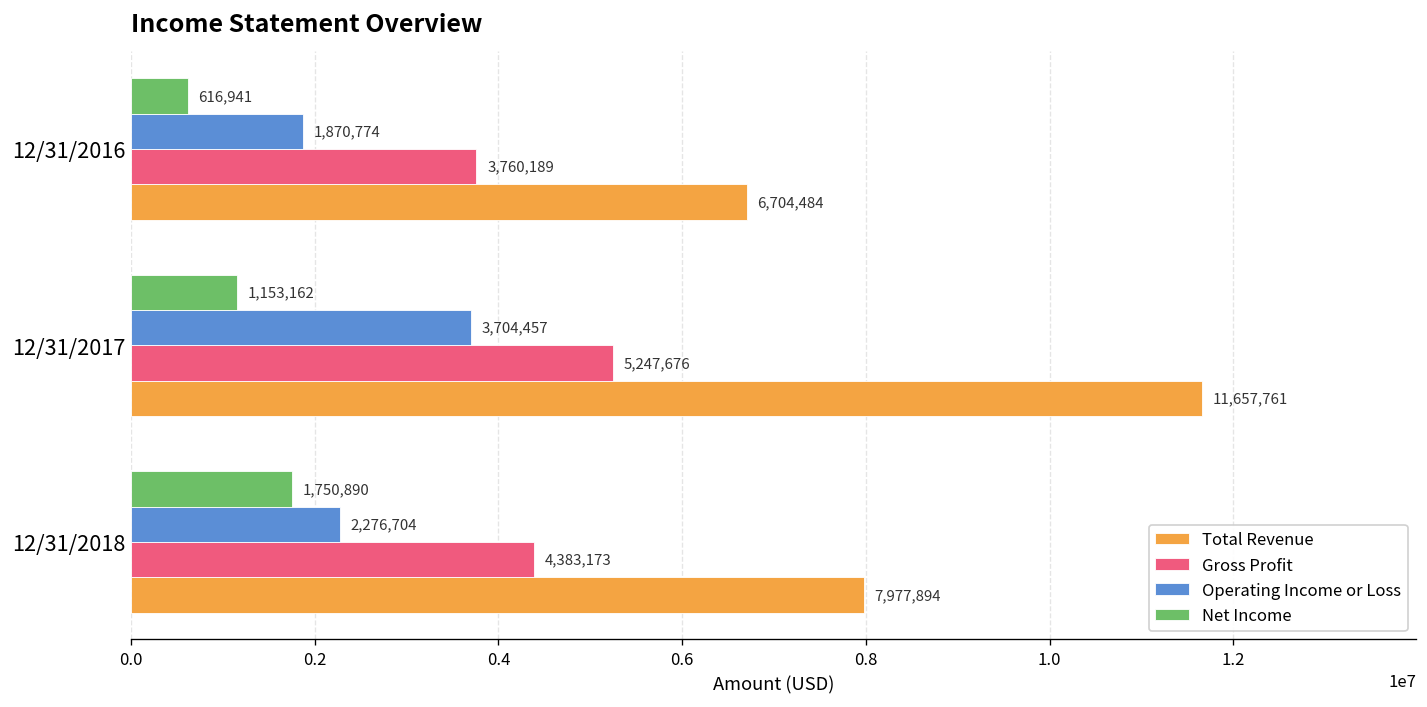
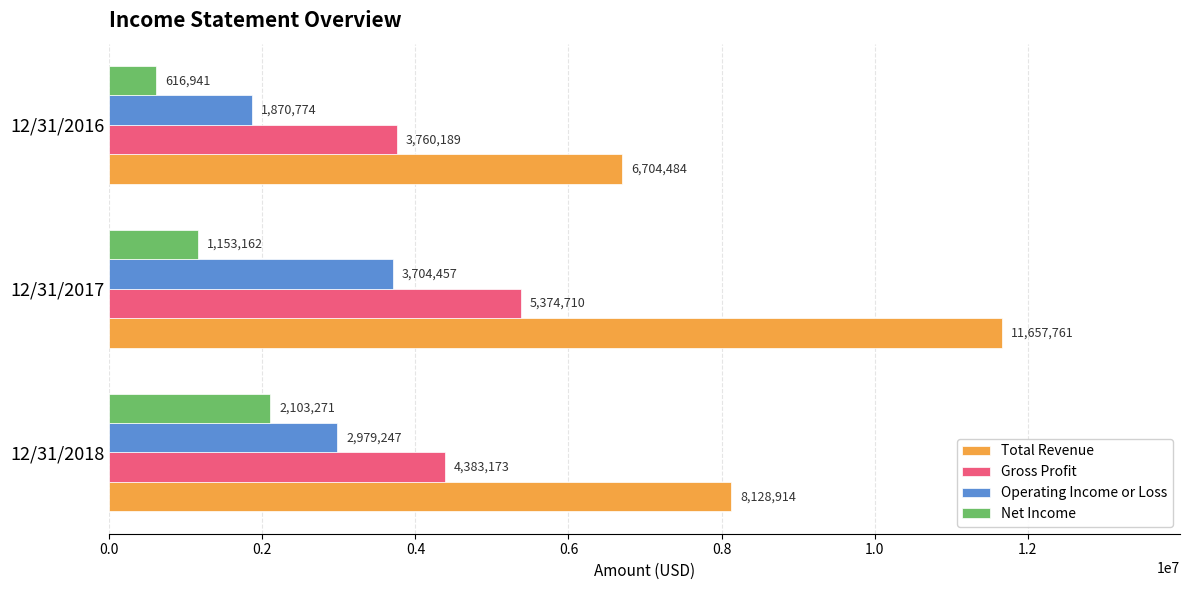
  {
    "Total Revenue": {
      "12/31/2016": "6,704,484",
      "12/31/2017": "11,657,761",
-     "12/31/2018": "7,977,894"
+     "12/31/2018": "8,128,914"
    },
    "Gross Profit": {
      "12/31/2016": "3,760,189",
-     "12/31/2017": "5,247,676",
+     "12/31/2017": "5,374,710",
      "12/31/2018": "4,383,173"
    },
    "Operating Income or Loss": {
      "12/31/2016": "1,870,774",
      "12/31/2017": "3,704,457",
-     "12/31/2018": "2,276,704"
+     "12/31/2018": "2,979,247"
    },
    "Net Income": {
      "12/31/2016": "616,941",
      "12/31/2017": "1,153,162",
-     "12/31/2018": "1,750,890"
+     "12/31/2018": "2,103,271"
    }
  }
